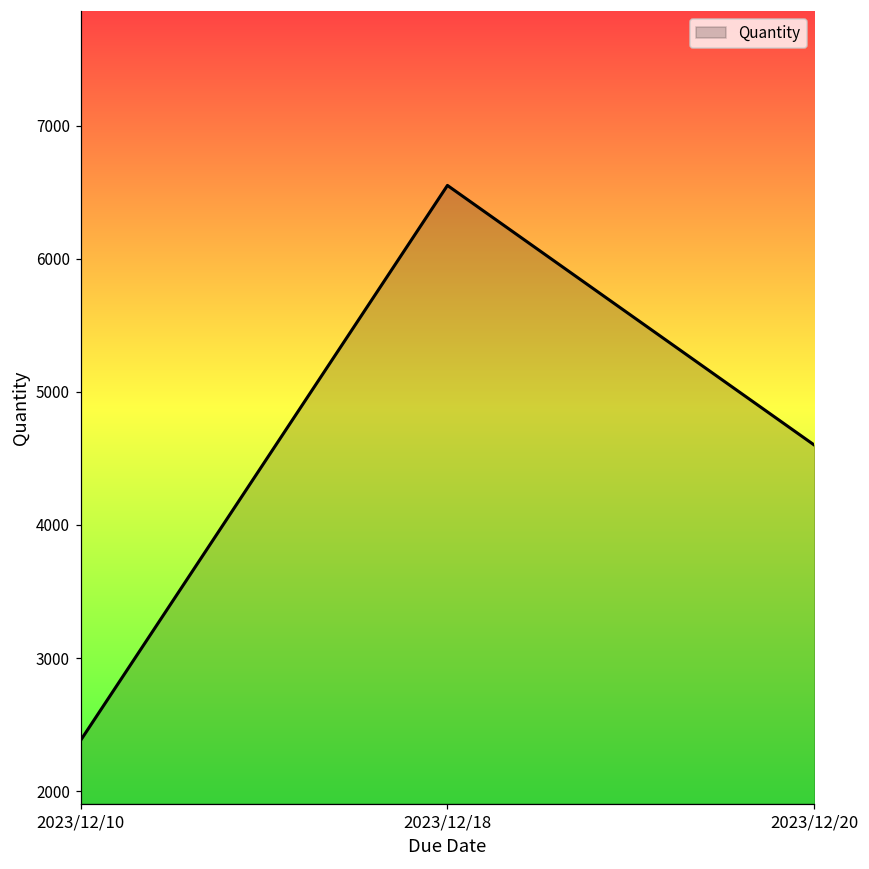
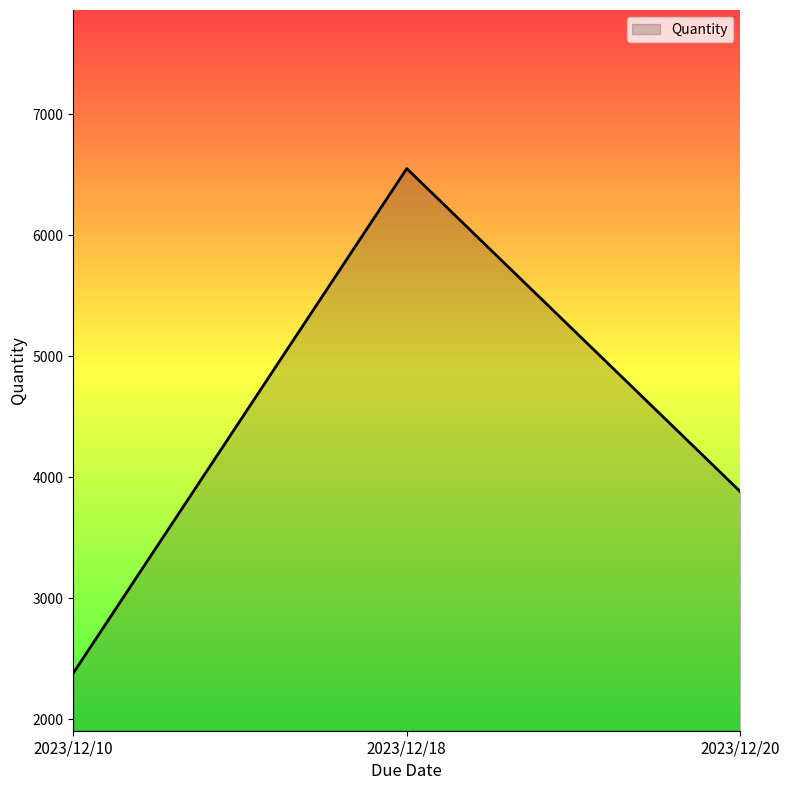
  {
    "2023/12/10": 2380,
    "2023/12/18": 6550,
-   "2023/12/20": 4600
+   "2023/12/20": 3880
  }
